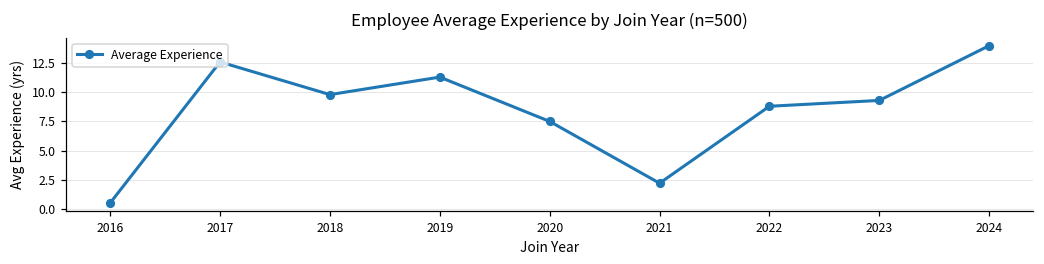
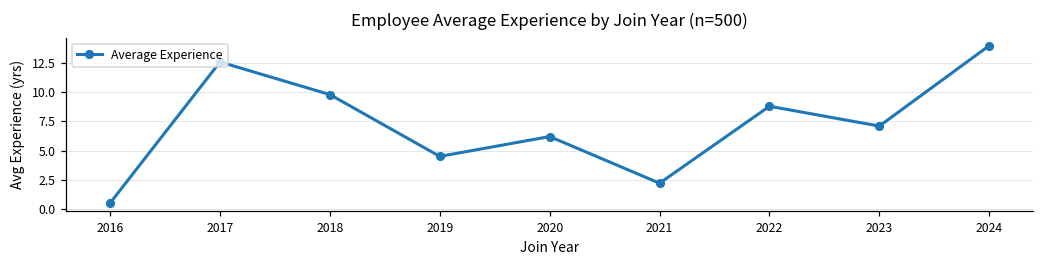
  {
    "2016": 0.5,
    "2018": 9.8,
-   "2019": 11.3,
-   "2020": 7.5,
+   "2019": 4.5,
+   "2020": 6.2,
    "2021": 2.2,
    "2022": 8.8,
-   "2023": 9.3,
+   "2023": 7.1,
    "2024": 14.0
  }
